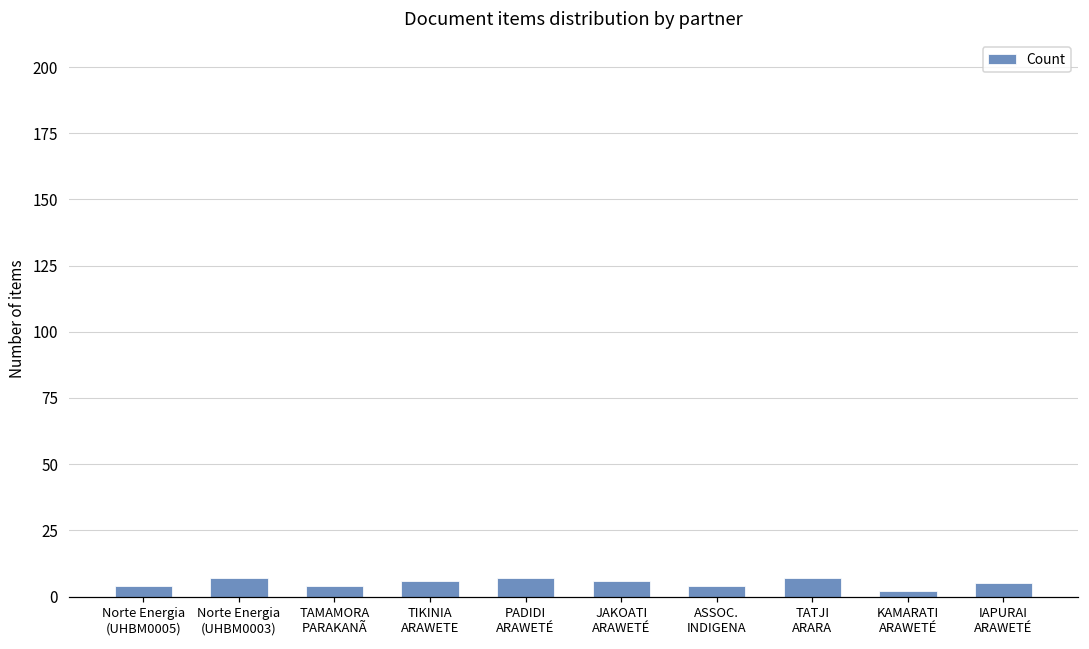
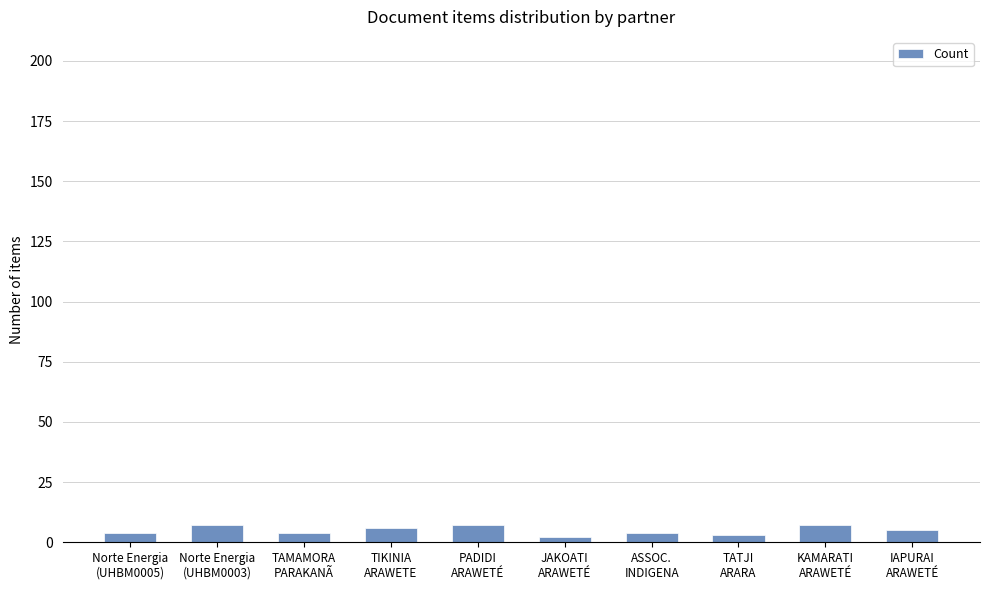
  {
    "Norte Energia (UHBM0005)": 4,
    "Norte Energia (UHBM0003)": 7,
    "TAMAMORA PARAKANÃ": 4,
    "TIKINIA ARAWETE": 6,
    "PADIDI ARAWETÉ": 7,
-   "JAKOATI ARAWETÉ": 6,
+   "JAKOATI ARAWETÉ": 2,
    "ASSOC. INDIGENA": 4,
-   "TATJI ARARA": 7,
-   "KAMARATI ARAWETÉ": 2,
+   "TATJI ARARA": 3,
+   "KAMARATI ARAWETÉ": 7,
    "IAPURAI ARAWETÉ": 5
  }
